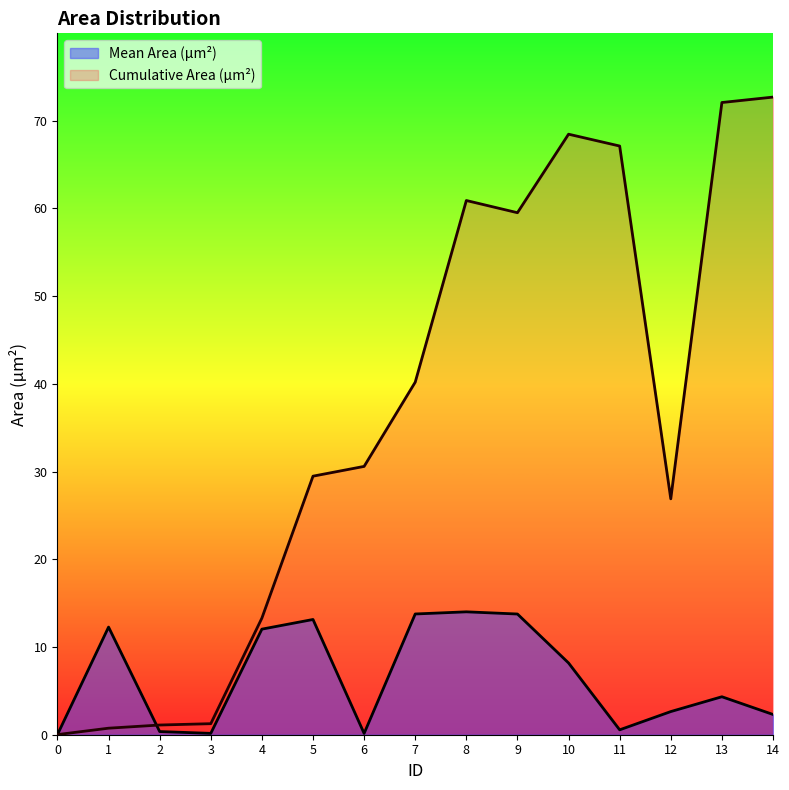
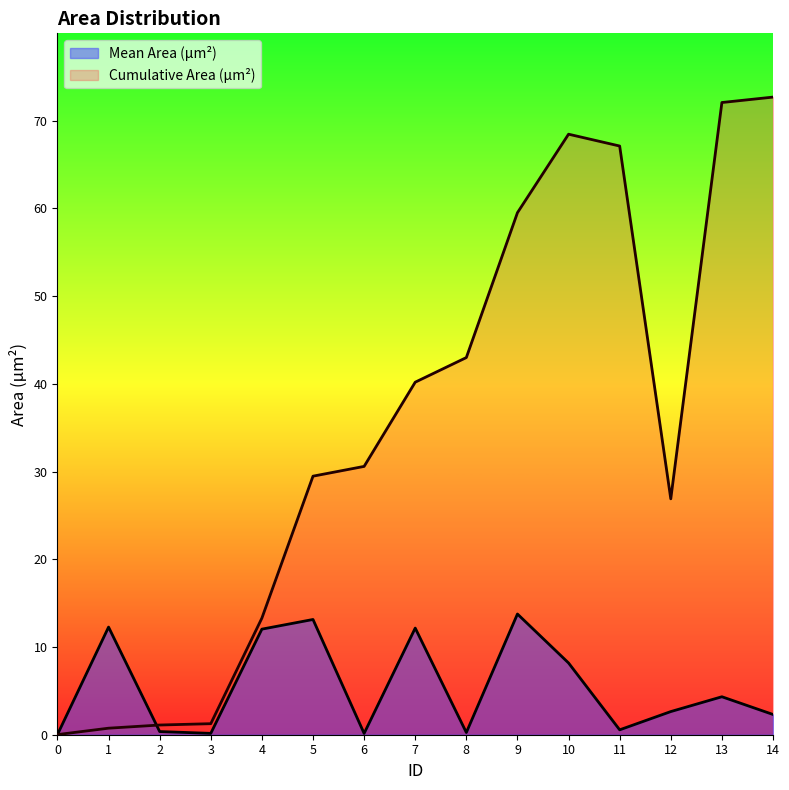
  {
    "Mean Area (µm²)": {
      "1": 12,
      "2": 0,
      "3": 0,
      "4": 12,
      "5": 13,
      "6": 0,
-     "7": 14,
-     "8": 14,
+     "7": 12,
+     "8": 0,
      "9": 14,
      "10": 8,
      "11": 1,
      "12": 3,
      "13": 4,
      "14": 2
    },
    "Cumulative Area (µm²)": {
      "1": 1,
      "2": 1,
      "3": 1,
      "4": 13,
      "5": 29,
      "6": 31,
      "7": 40,
-     "8": 61,
+     "8": 43,
      "9": 60,
      "10": 68,
      "11": 67,
      "12": 27,
      "13": 72,
      "14": 73
    }
  }
